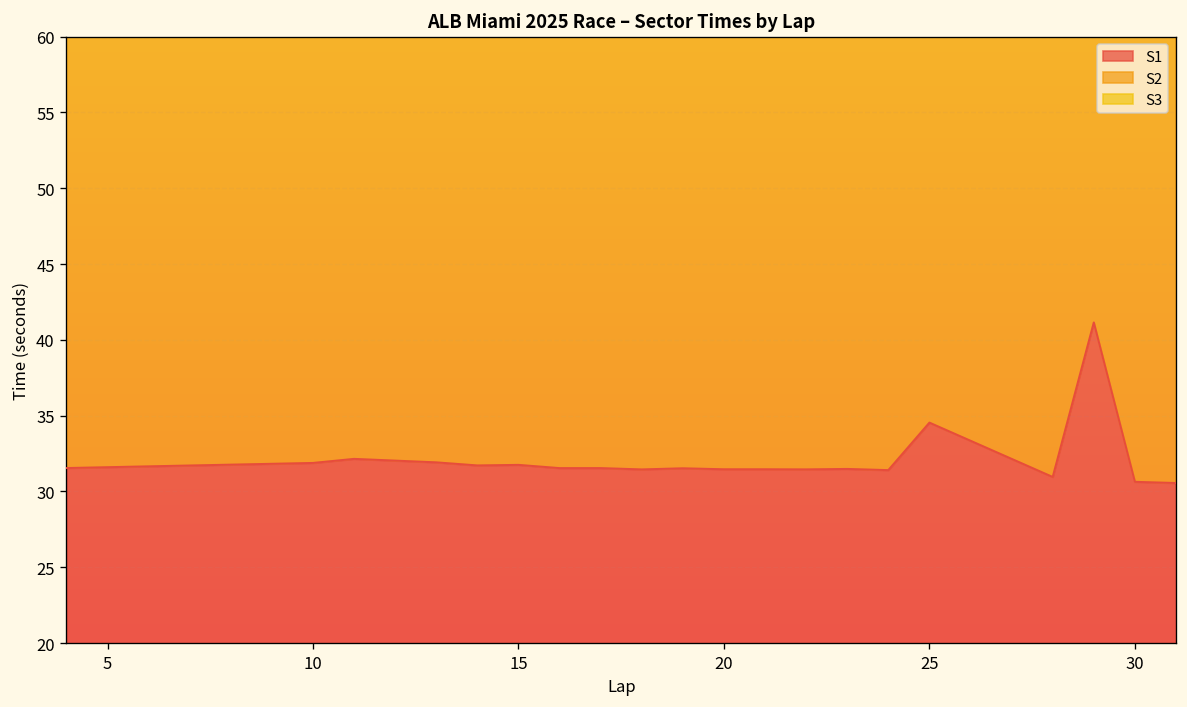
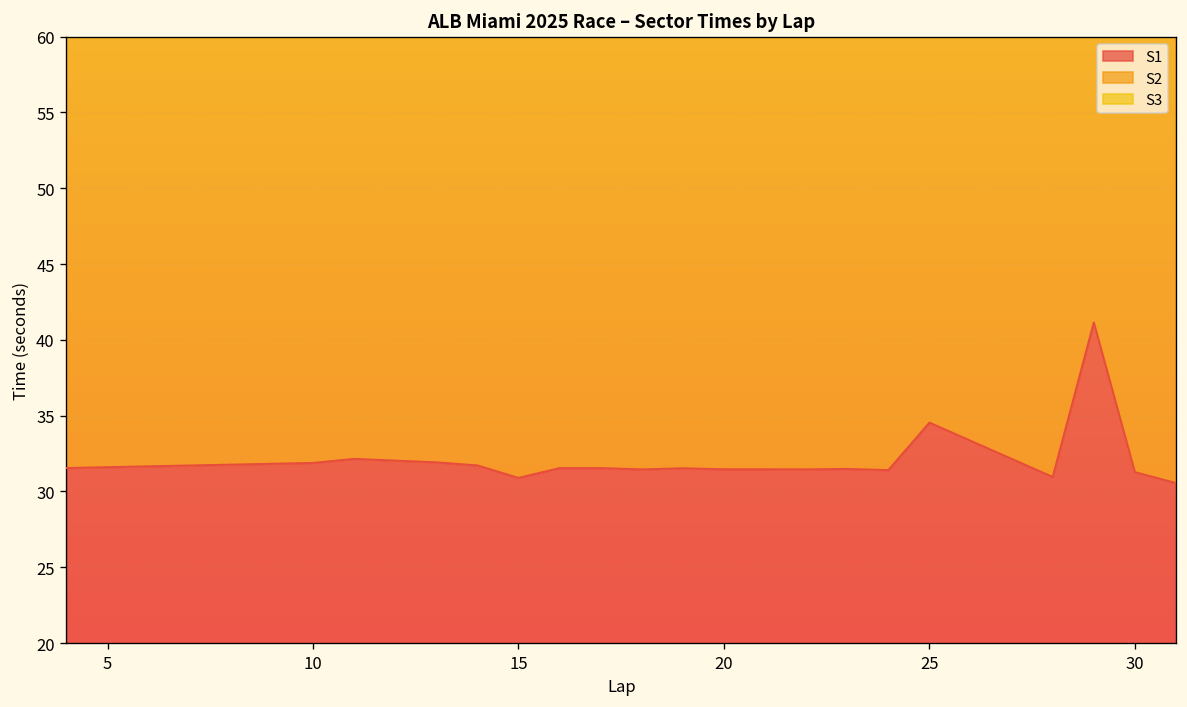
  {
    "S1": {
      "10": 31.9,
-     "15": 31.8,
+     "15": 30.9,
      "20": 31.5,
      "25": 34.5,
-     "30": 30.6
+     "30": 31.3
    }
  }
